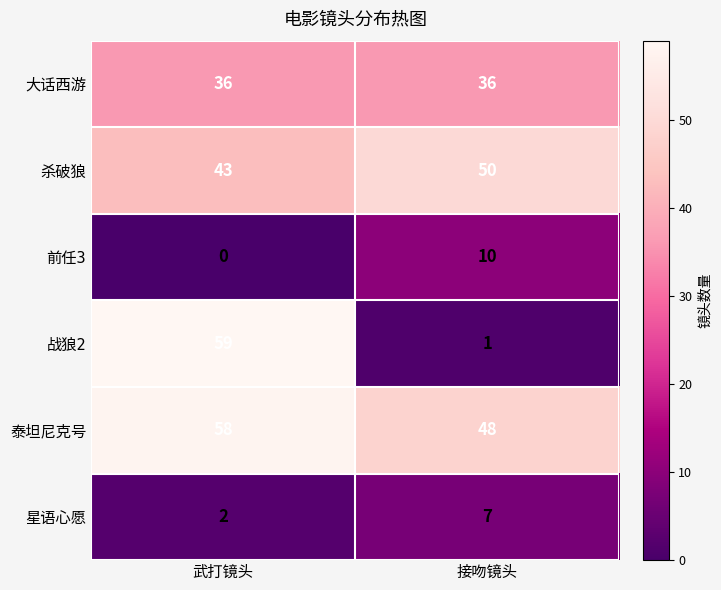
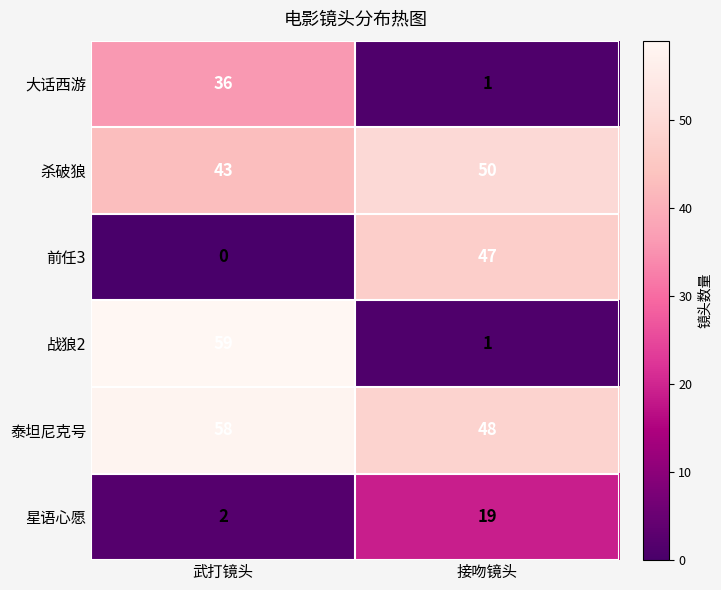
  {
    "大话西游": {
      "武打镜头": 36,
-     "接吻镜头": 36
+     "接吻镜头": 1
    },
    "杀破狼": {
      "武打镜头": 43
    },
    "前任3": {
      "武打镜头": 0,
-     "接吻镜头": 10
+     "接吻镜头": 47
    },
    "战狼2": {
      "接吻镜头": 1
    },
    "泰坦尼克号": {
      "接吻镜头": 48
    },
    "星语心愿": {
      "武打镜头": 2,
-     "接吻镜头": 7
+     "接吻镜头": 19
    }
  }
